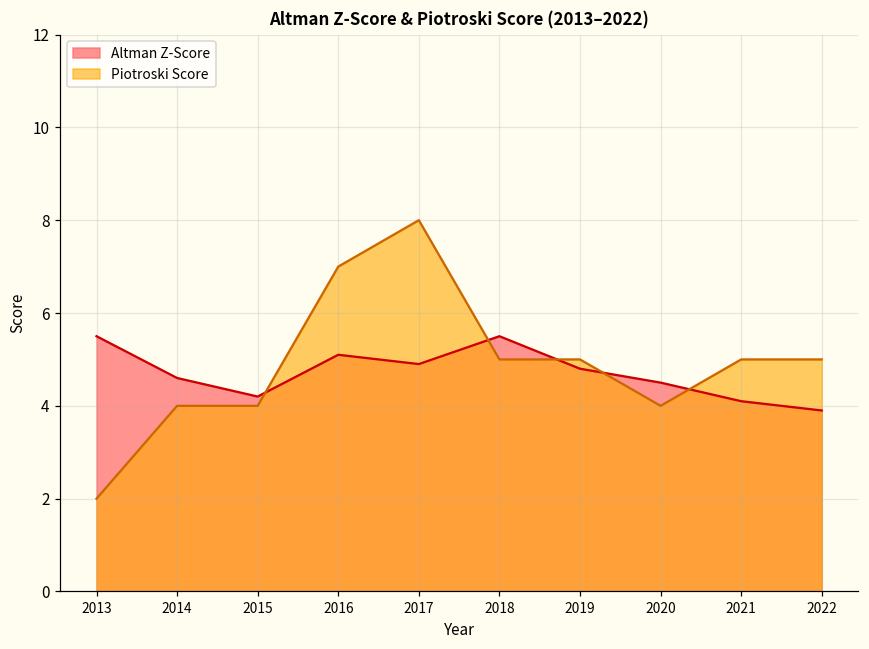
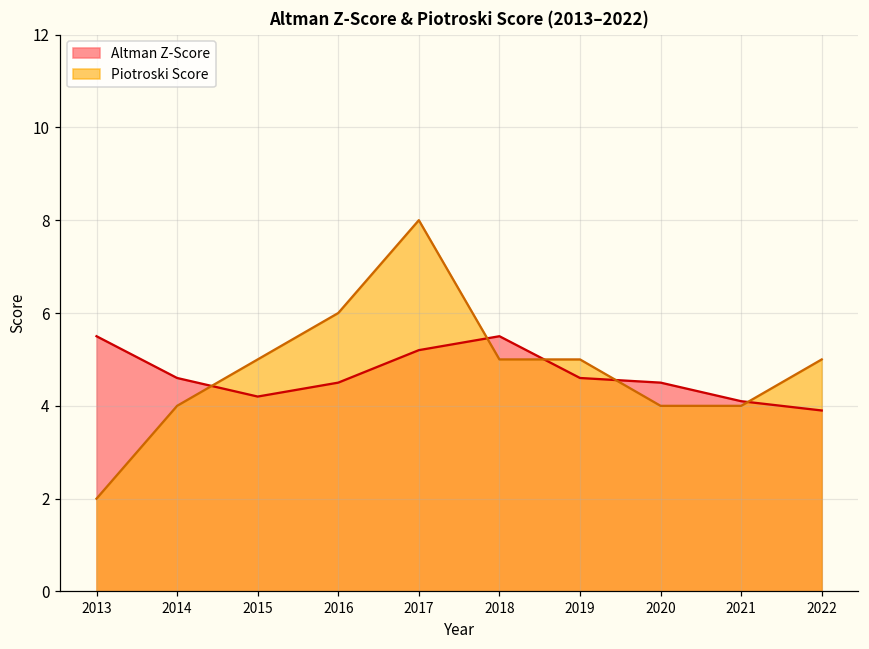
  {
    "Altman Z-Score": {
      "2013": 5.5,
      "2014": 4.6,
      "2015": 4.2,
-     "2016": 5.1,
-     "2017": 4.9,
+     "2016": 4.5,
+     "2017": 5.2,
      "2018": 5.5,
-     "2019": 4.8,
+     "2019": 4.6,
      "2020": 4.5,
      "2021": 4.1,
      "2022": 3.9
    },
    "Piotroski Score": {
      "2013": 2,
      "2014": 4,
-     "2015": 4,
-     "2016": 7,
+     "2015": 5,
+     "2016": 6,
      "2017": 8,
      "2018": 5,
      "2019": 5,
      "2020": 4,
-     "2021": 5,
+     "2021": 4,
      "2022": 5
    }
  }
